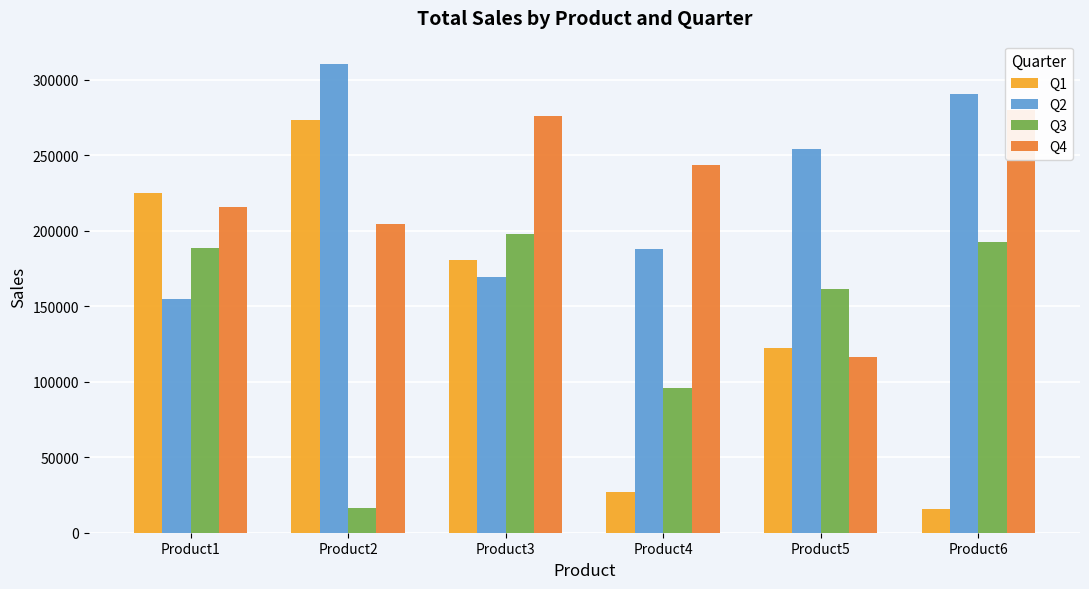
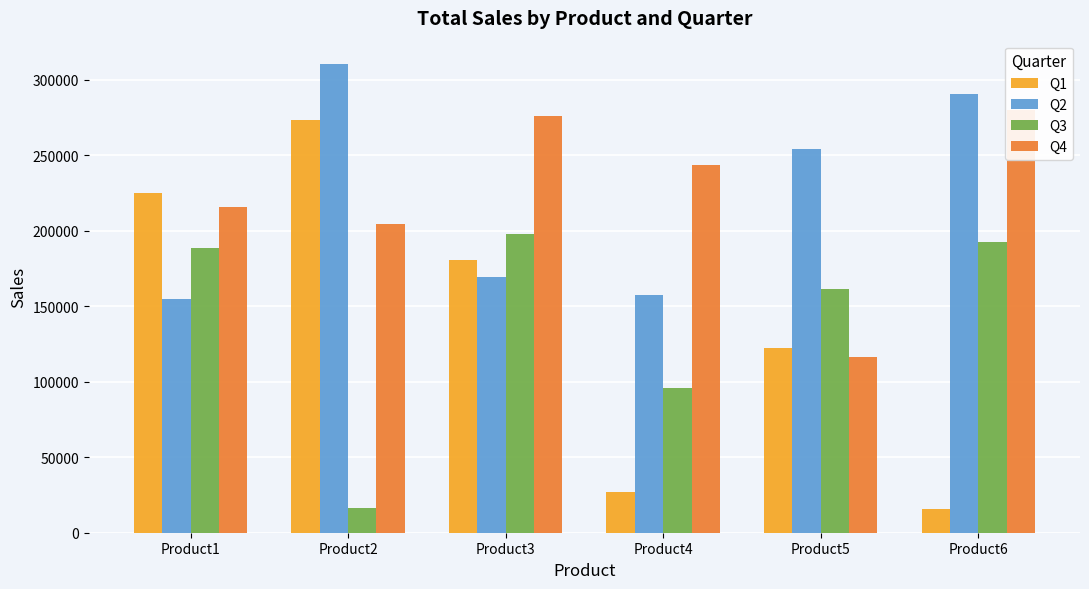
  {
    "Q2": {
      "Product1": 155000,
      "Product2": 310000,
      "Product3": 169000,
-     "Product4": 188000,
+     "Product4": 158000,
      "Product5": 254000,
      "Product6": 291000
    },
    "Q3": {
      "Product1": 189000,
      "Product2": 16000,
      "Product3": 198000,
      "Product4": 96000,
      "Product5": 162000,
      "Product6": 192000
    }
  }
